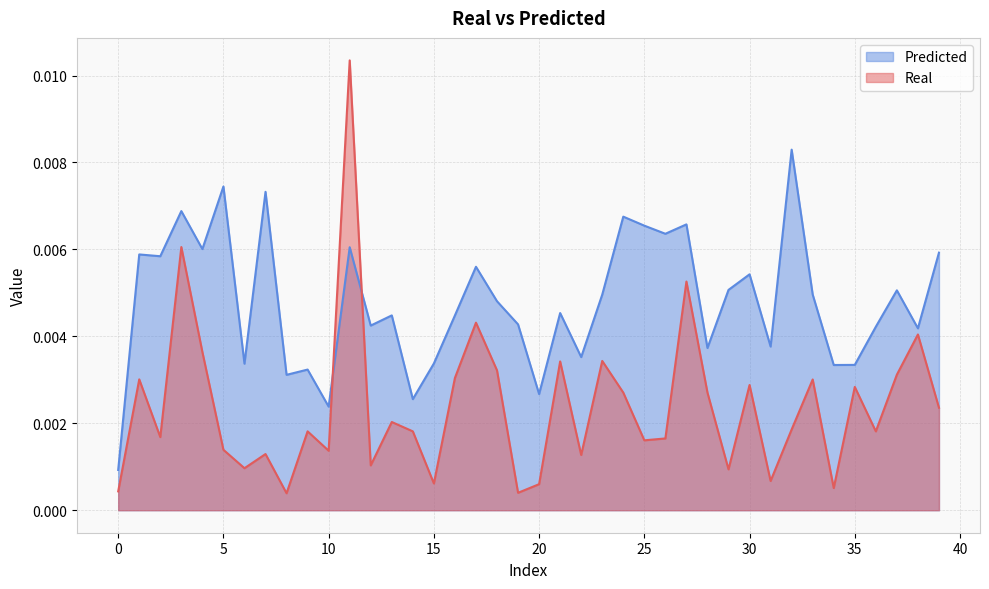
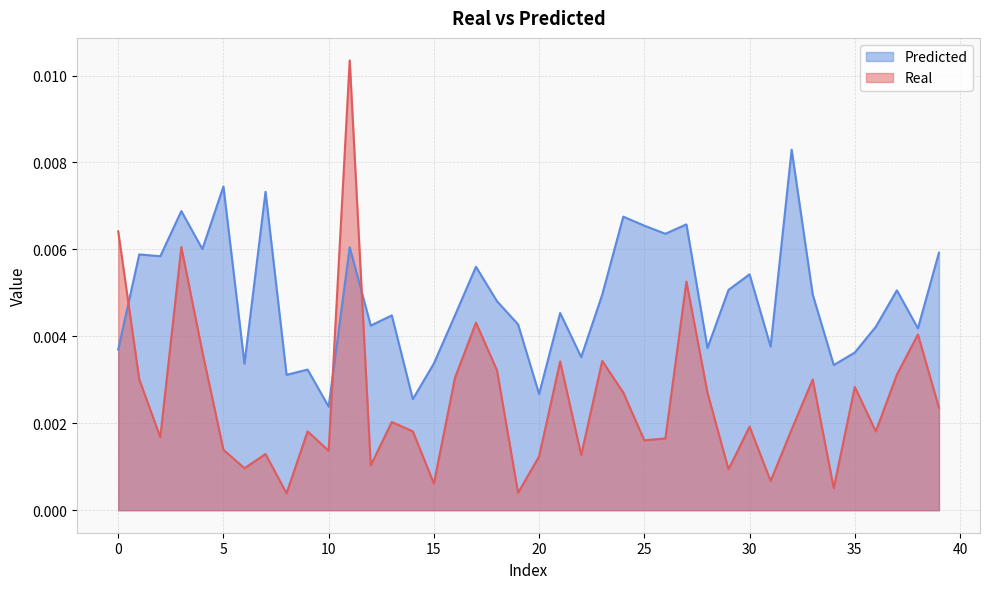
  {
    "Predicted": {
-     "0": 0.0009,
+     "0": 0.0037,
      "5": 0.0074,
      "10": 0.0024,
      "15": 0.0034,
      "20": 0.0027,
      "25": 0.0065,
      "30": 0.0054,
-     "35": 0.0033
+     "35": 0.0036
    },
    "Real": {
-     "0": 0.0004,
+     "0": 0.0064,
      "5": 0.0014,
      "10": 0.0014,
      "15": 0.0006,
-     "20": 0.0006,
+     "20": 0.0012,
      "25": 0.0016,
-     "30": 0.0029,
+     "30": 0.0019,
      "35": 0.0028
    }
  }
